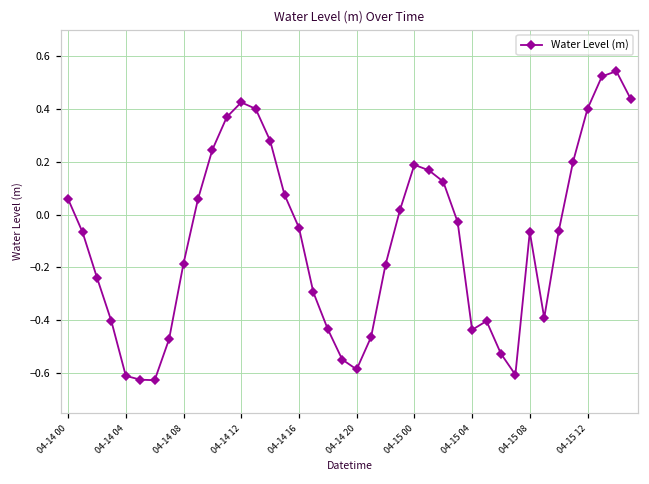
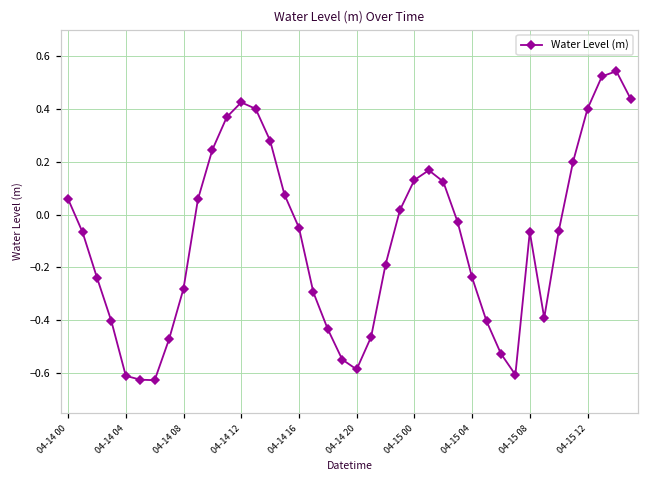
  {
    "04-14 00": 0.06,
    "04-14 04": -0.61,
-   "04-14 08": -0.19,
+   "04-14 08": -0.28,
    "04-14 12": 0.43,
    "04-14 16": -0.05,
    "04-14 20": -0.59,
-   "04-15 00": 0.19,
-   "04-15 04": -0.44,
+   "04-15 00": 0.13,
+   "04-15 04": -0.24,
    "04-15 08": -0.07,
    "04-15 12": 0.40
  }
